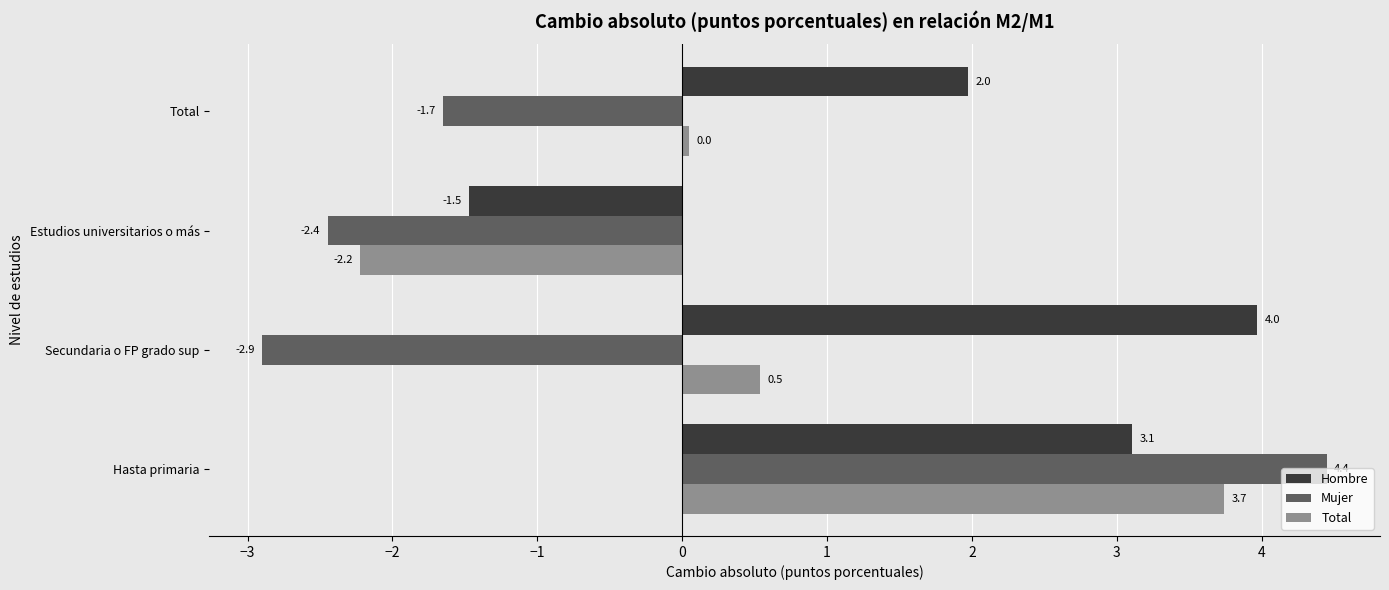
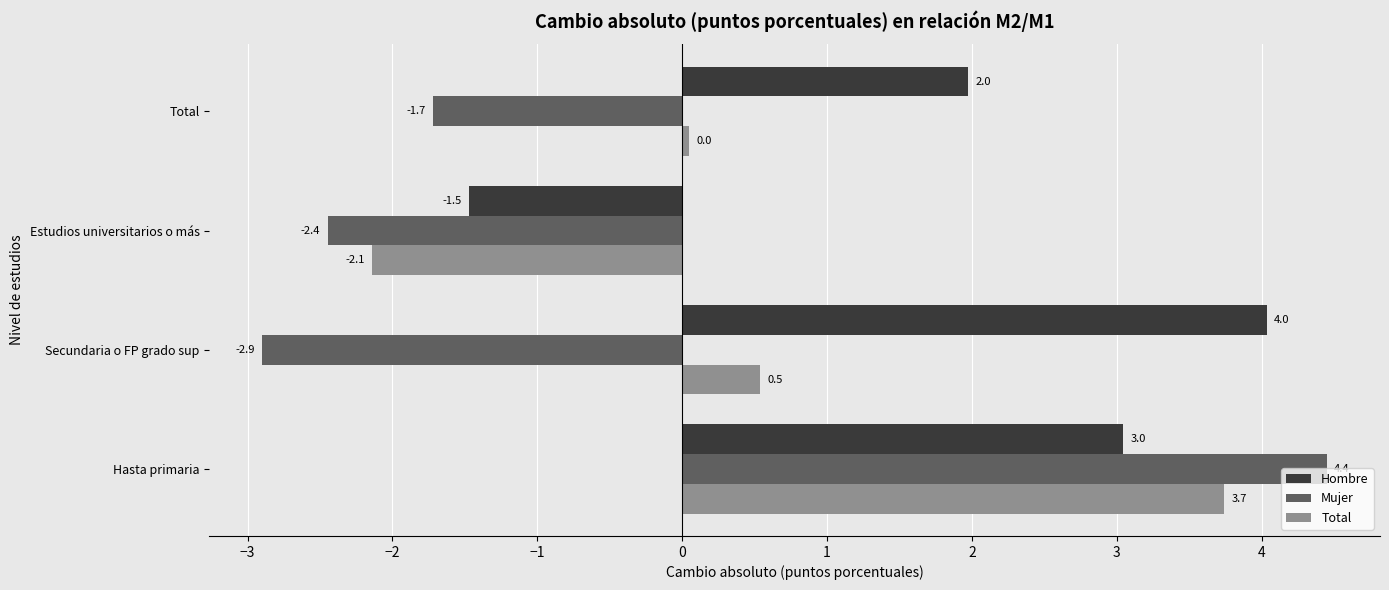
  {
    "Hombre": {
      "Total": 2.0,
      "Estudios universitarios o más": -1.5,
-     "Secundaria o FP grado sup": 3.97,
-     "Hasta primaria": 3.1
+     "Secundaria o FP grado sup": 4.04,
+     "Hasta primaria": 3.0
    },
    "Mujer": {
-     "Total": -1.65
+     "Total": -1.72
    },
    "Total": {
      "Total": 0.0,
-     "Estudios universitarios o más": -2.2,
+     "Estudios universitarios o más": -2.1,
      "Secundaria o FP grado sup": 0.5,
      "Hasta primaria": 3.7
    }
  }
